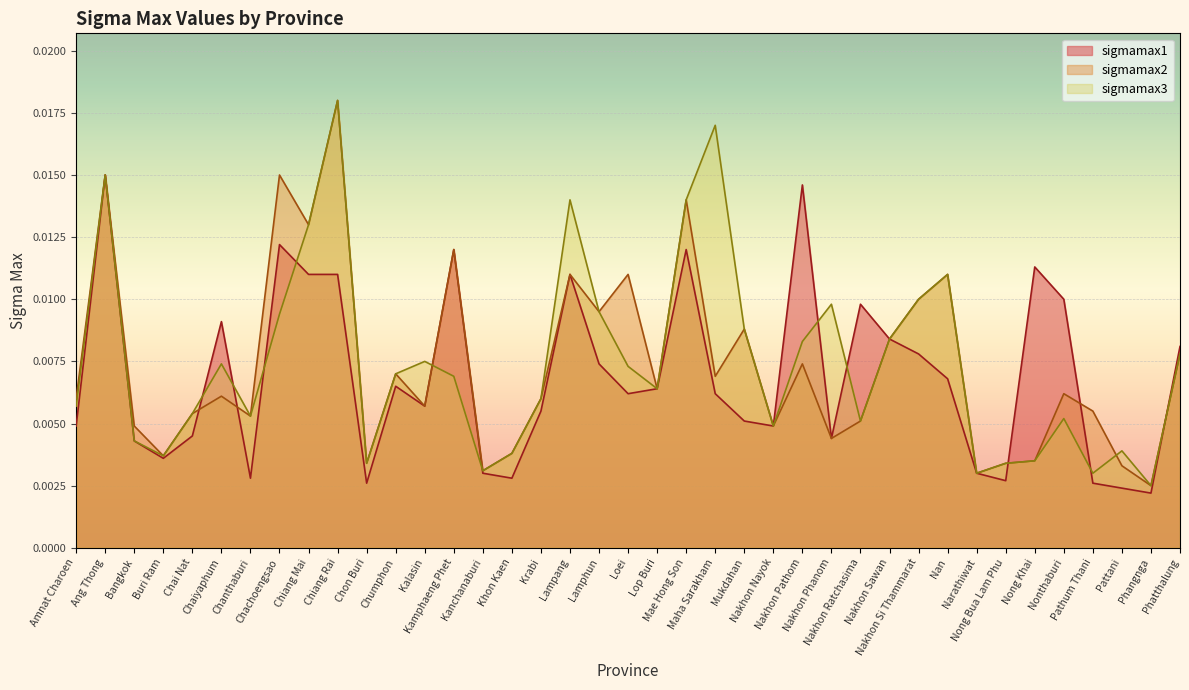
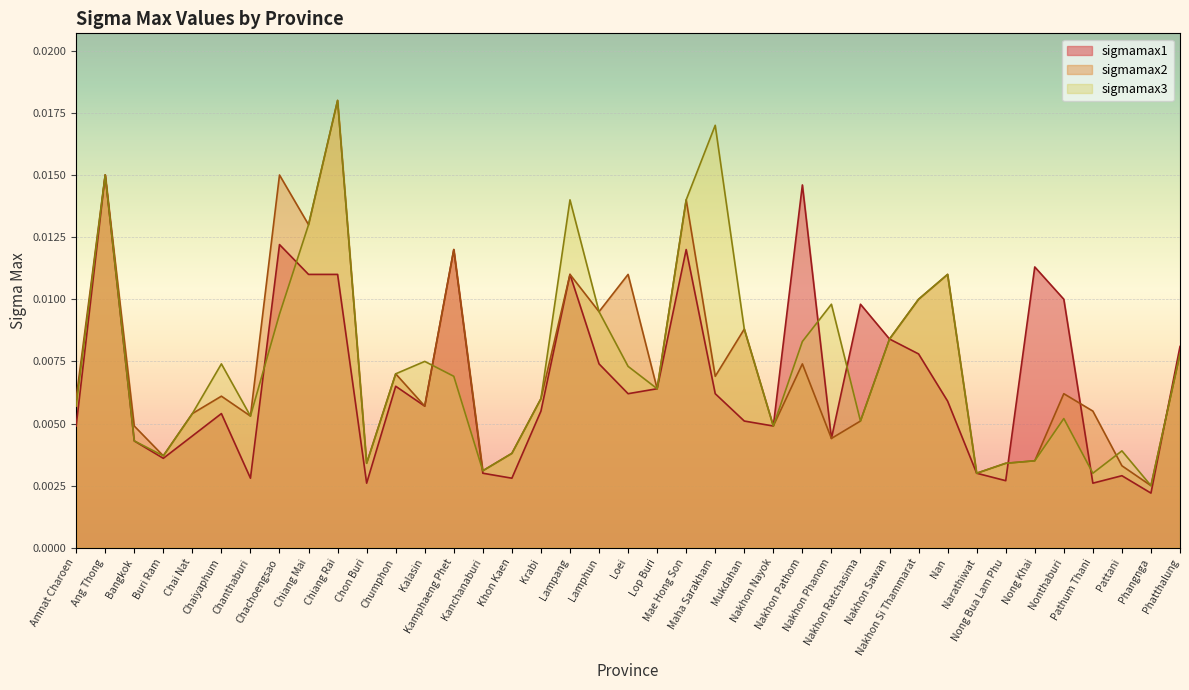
  {
    "sigmamax1": {
      "Amnat Charoen": 0.0049,
      "Chai Nat": 0.0045,
-     "Chaiyaphum": 0.0091,
+     "Chaiyaphum": 0.0054,
      "Chanthaburi": 0.0028,
      "Chachoengsao": 0.0122,
      "Chiang Mai": 0.0110,
      "Chiang Rai": 0.0110,
      "Chon Buri": 0.0026,
      "Chumphon": 0.0065,
      "Khon Kaen": 0.0028,
      "Krabi": 0.0055,
      "Lamphun": 0.0074,
      "Loei": 0.0062,
      "Mae Hong Son": 0.0120,
      "Maha Sarakham": 0.0062,
      "Mukdahan": 0.0051,
      "Nakhon Pathom": 0.0146,
      "Nakhon Ratchasima": 0.0098,
      "Nakhon Si Thammarat": 0.0078,
-     "Nan": 0.0068,
+     "Nan": 0.0059,
      "Nong Bua Lam Phu": 0.0027,
      "Nong Khai": 0.0113,
      "Nonthaburi": 0.0100,
      "Pathum Thani": 0.0026,
-     "Pattani": 0.0024,
+     "Pattani": 0.0029,
      "Phangnga": 0.0022,
      "Phatthalung": 0.0081
    }
  }
